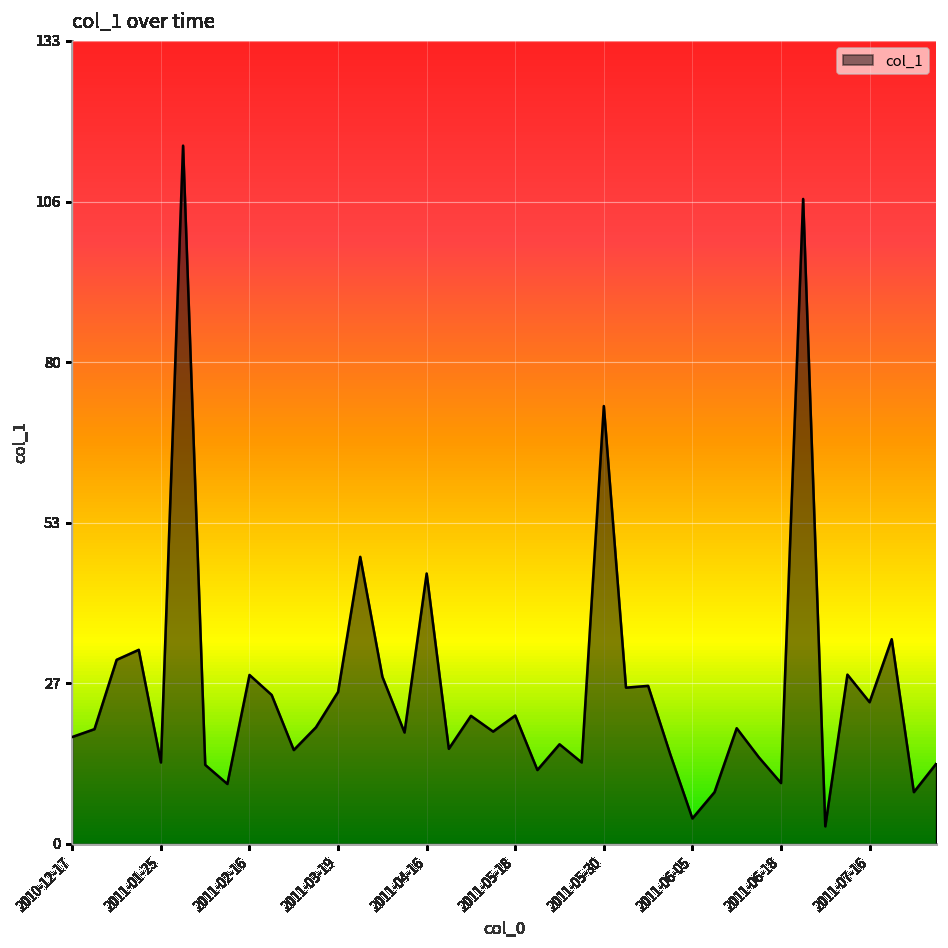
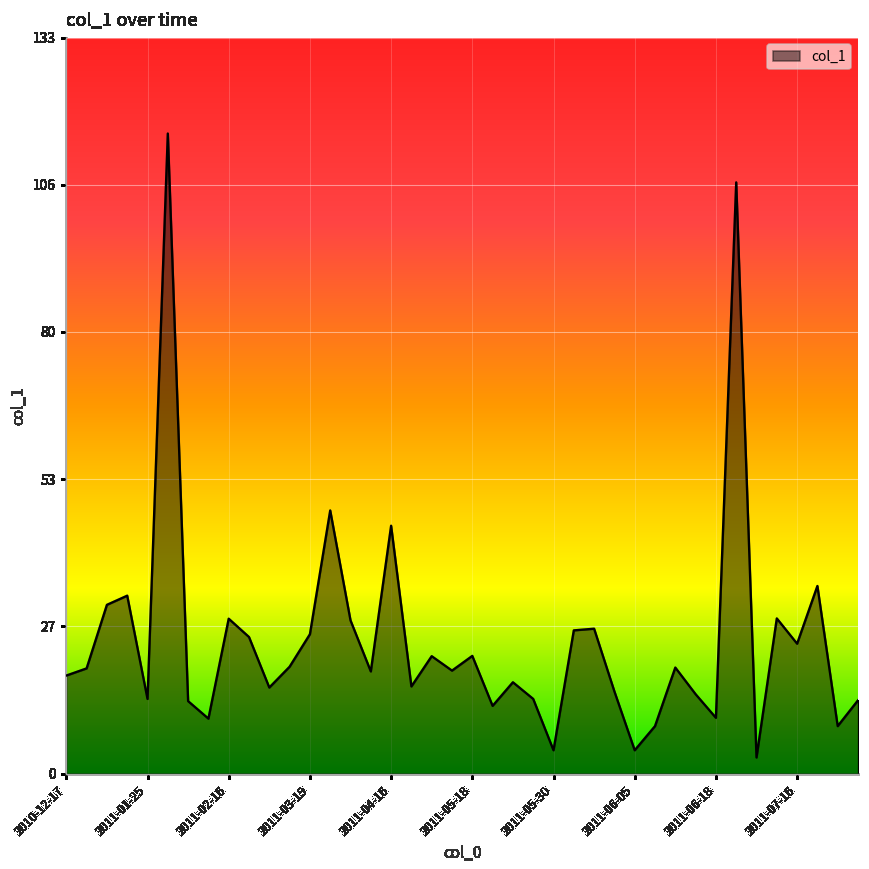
  {
    "2010-12-17": 18,
    "2011-01-25": 13,
    "2011-02-16": 28,
    "2011-03-19": 25,
    "2011-04-16": 45,
    "2011-05-18": 21,
-   "2011-05-30": 72,
+   "2011-05-30": 4,
    "2011-06-05": 4,
    "2011-06-18": 10,
    "2011-07-16": 23
  }
